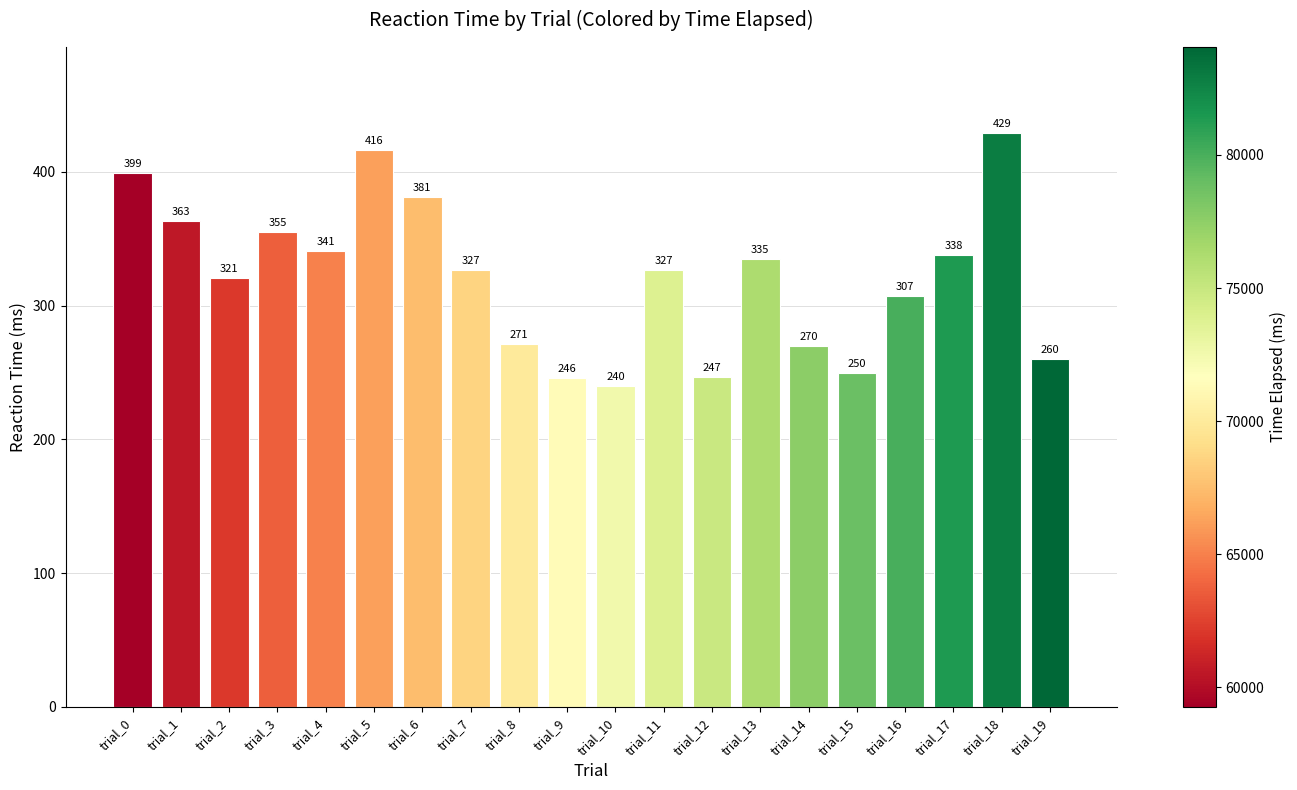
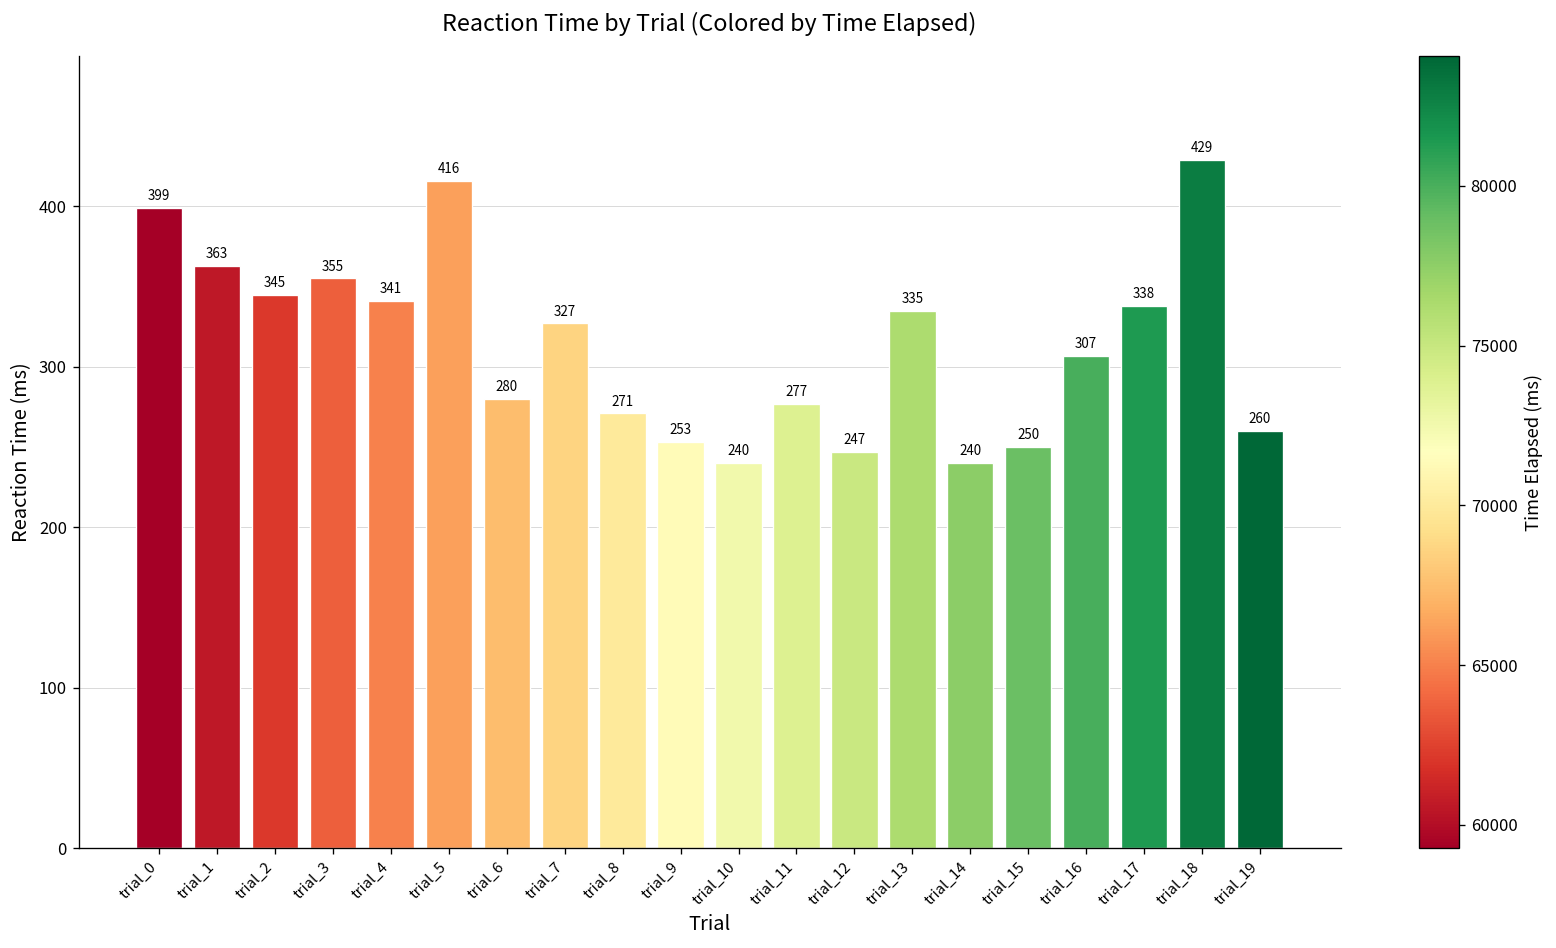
  {
    "trial_0": 399,
    "trial_1": 363,
-   "trial_2": 321,
+   "trial_2": 345,
    "trial_3": 355,
    "trial_4": 341,
    "trial_5": 416,
-   "trial_6": 381,
+   "trial_6": 280,
    "trial_7": 327,
    "trial_8": 271,
-   "trial_9": 246,
+   "trial_9": 253,
    "trial_10": 240,
-   "trial_11": 327,
+   "trial_11": 277,
    "trial_12": 247,
    "trial_13": 335,
-   "trial_14": 270,
+   "trial_14": 240,
    "trial_15": 250,
    "trial_16": 307,
    "trial_17": 338,
    "trial_18": 429,
    "trial_19": 260
  }
